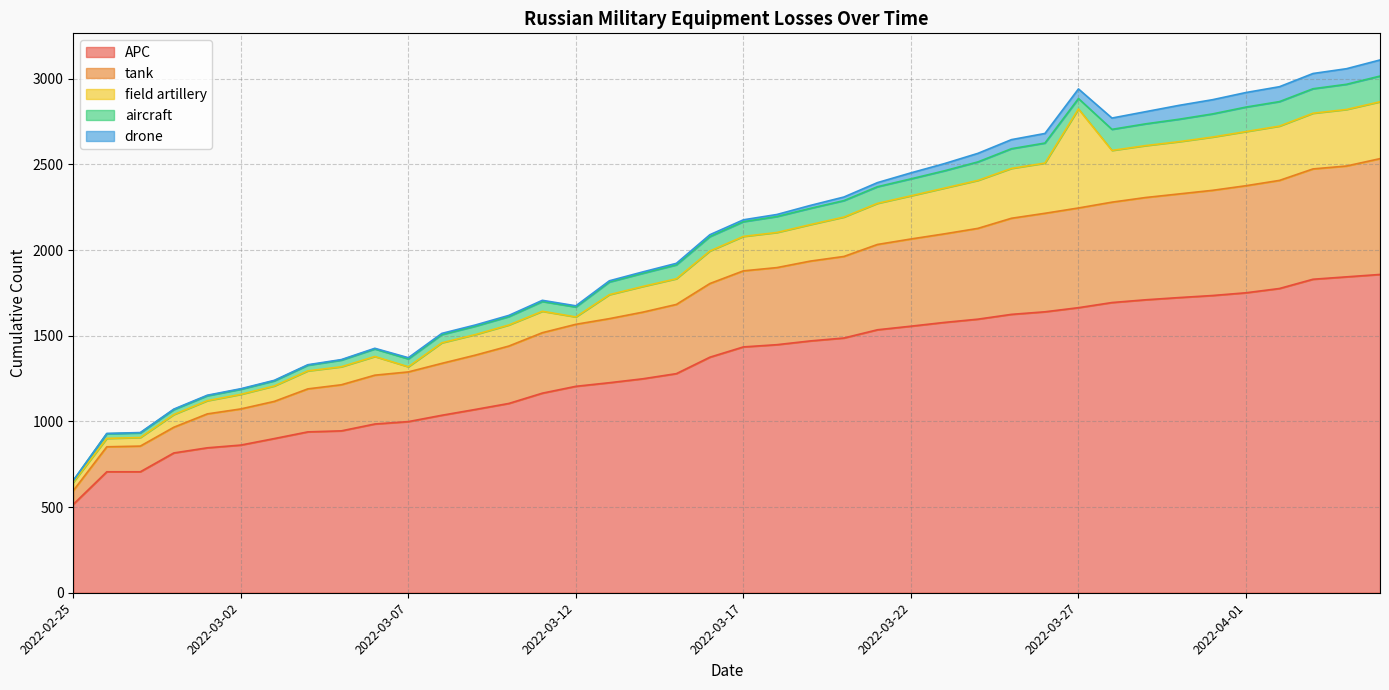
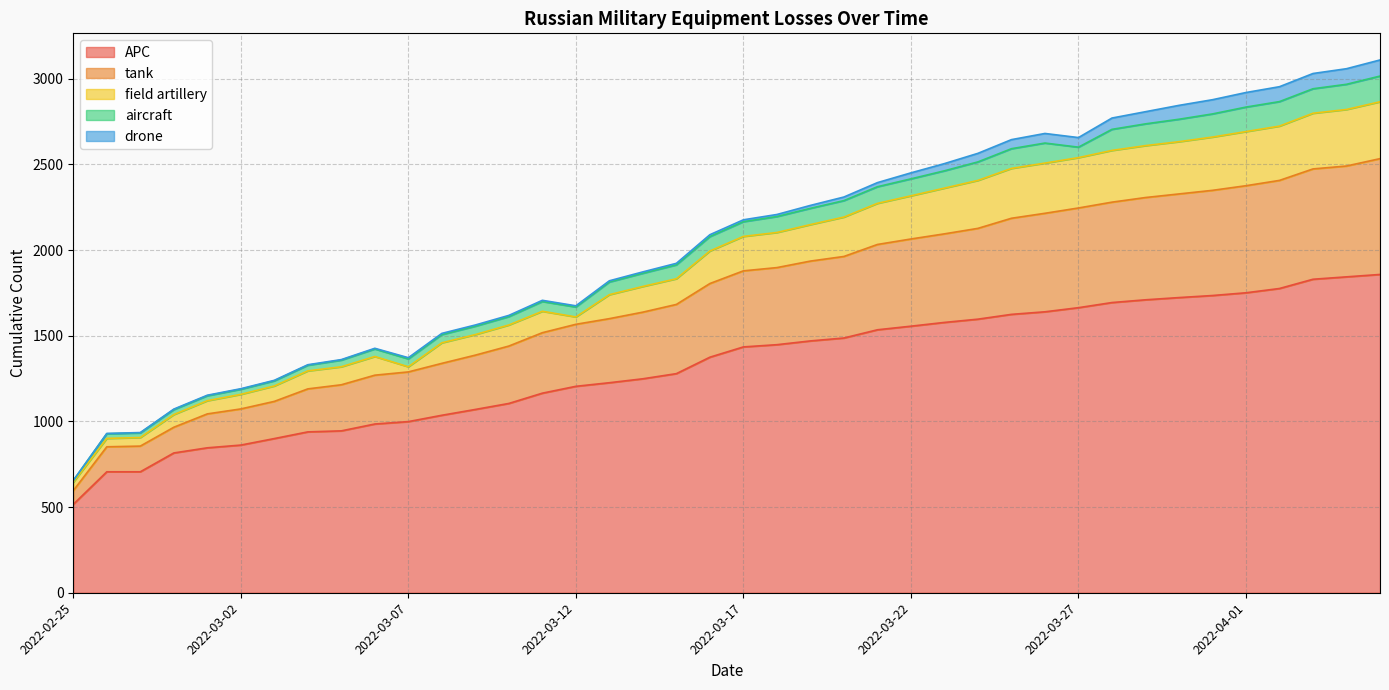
  {
    "field artillery": {
      "2022-03-02": 90,
      "2022-03-07": 30,
      "2022-03-12": 40,
      "2022-03-17": 200,
      "2022-03-22": 250,
-     "2022-03-27": 580,
+     "2022-03-27": 290,
      "2022-04-01": 320
    },
    "aircraft": {
      "2022-03-22": 100,
      "2022-03-27": 60,
      "2022-04-01": 140
    },
    "drone": {
      "2022-03-22": 40,
      "2022-03-27": 60,
      "2022-04-01": 90
    }
  }
